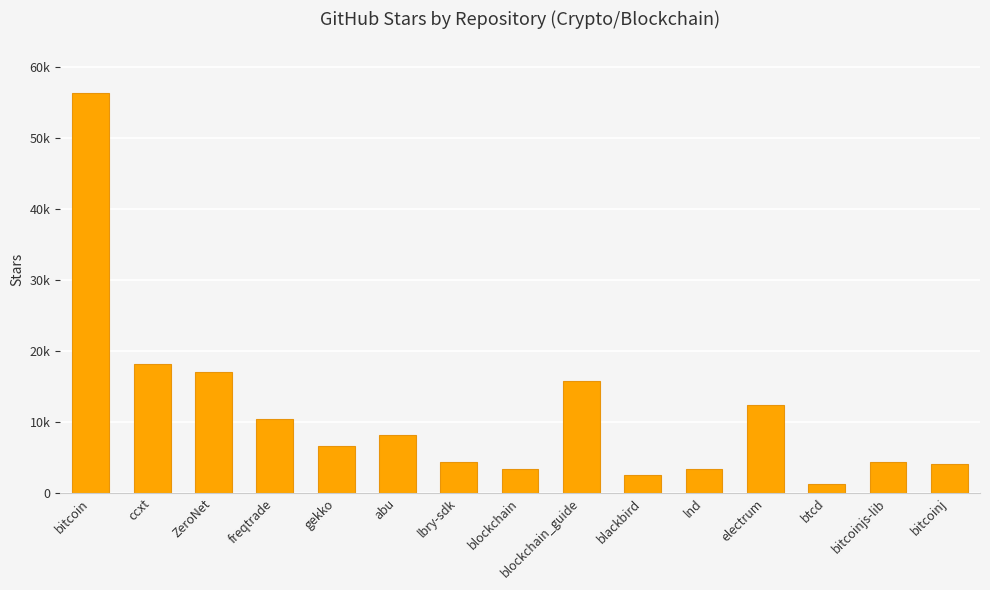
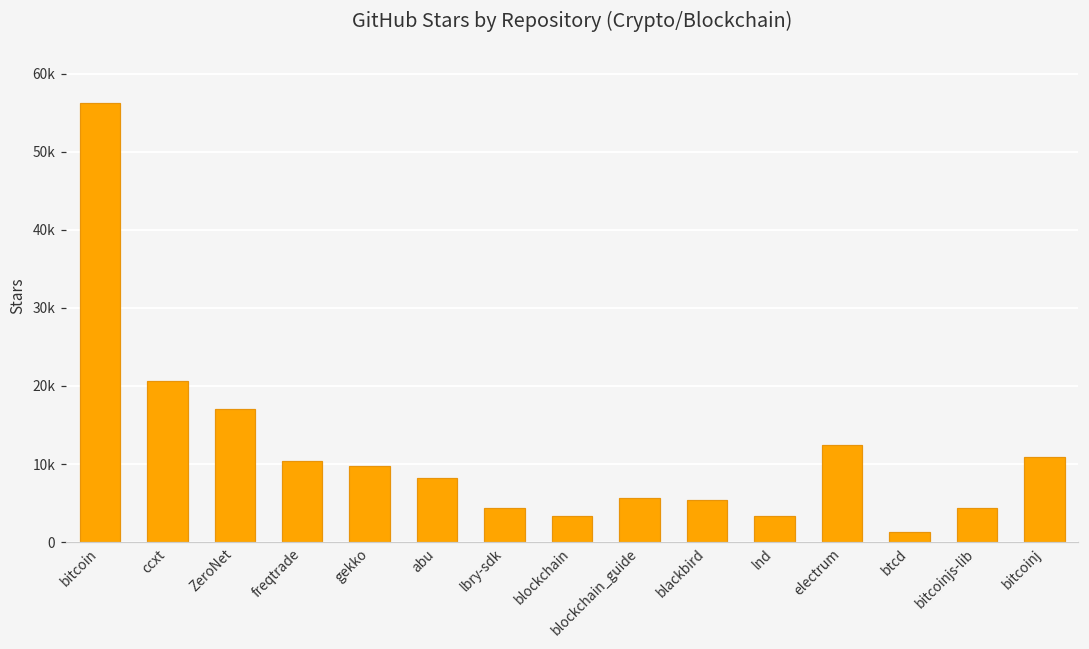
  {
    "bitcoin": 56000,
-   "ccxt": 18000,
+   "ccxt": 21000,
    "ZeroNet": 17000,
    "freqtrade": 10000,
-   "gekko": 7000,
+   "gekko": 10000,
    "abu": 8000,
    "lbry-sdk": 4000,
    "blockchain": 3000,
-   "blockchain_guide": 16000,
-   "blackbird": 2000,
+   "blockchain_guide": 6000,
+   "blackbird": 5000,
    "lnd": 3000,
    "electrum": 12000,
    "btcd": 1000,
    "bitcoinjs-lib": 4000,
-   "bitcoinj": 4000
+   "bitcoinj": 11000
  }
